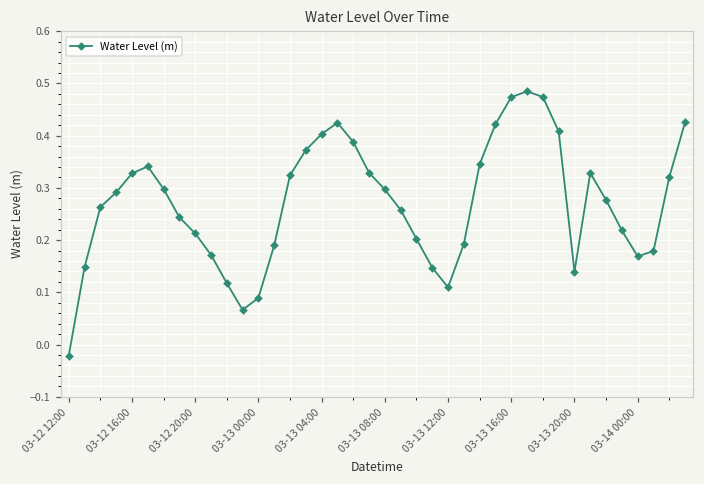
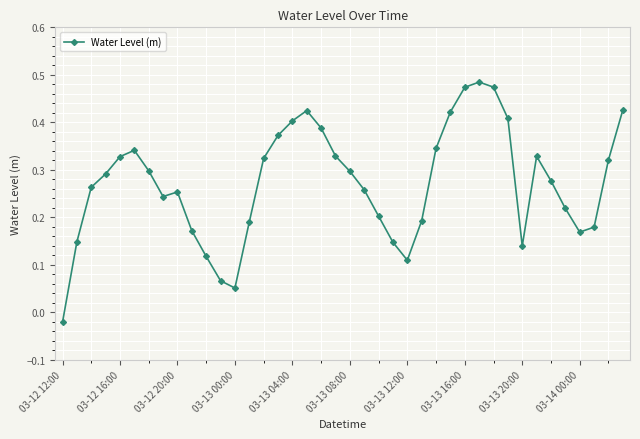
  {
    "03-12 12:00": -0.02,
    "03-12 16:00": 0.33,
-   "03-12 20:00": 0.21,
-   "03-13 00:00": 0.09,
+   "03-12 20:00": 0.25,
+   "03-13 00:00": 0.05,
    "03-13 04:00": 0.40,
    "03-13 08:00": 0.30,
    "03-13 12:00": 0.11,
    "03-13 16:00": 0.47,
    "03-13 20:00": 0.14,
    "03-14 00:00": 0.17
  }
